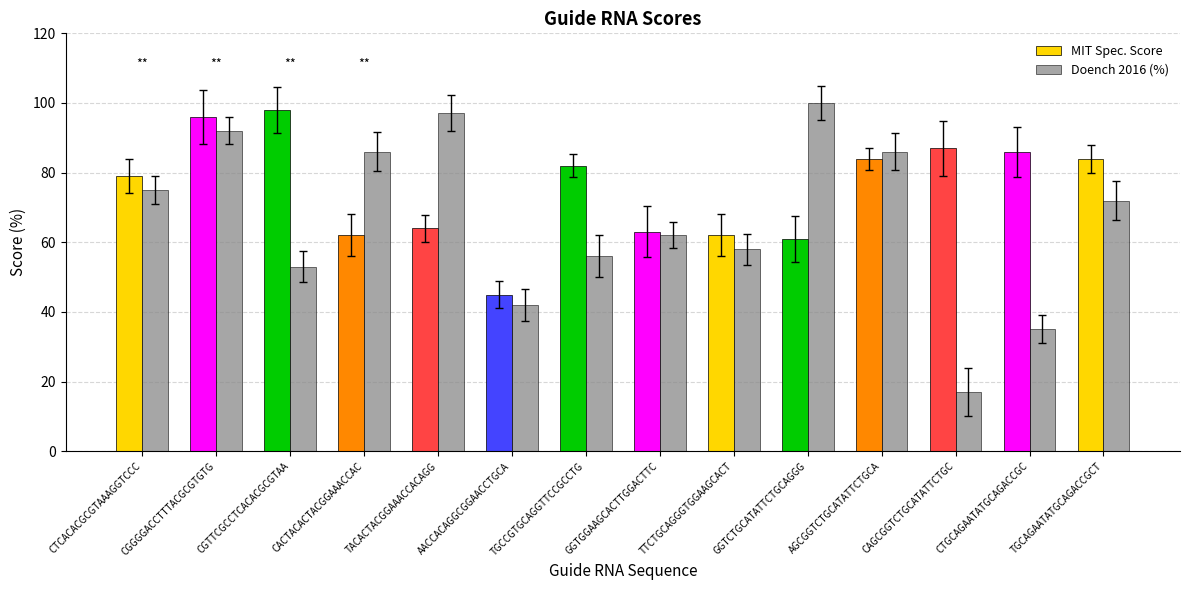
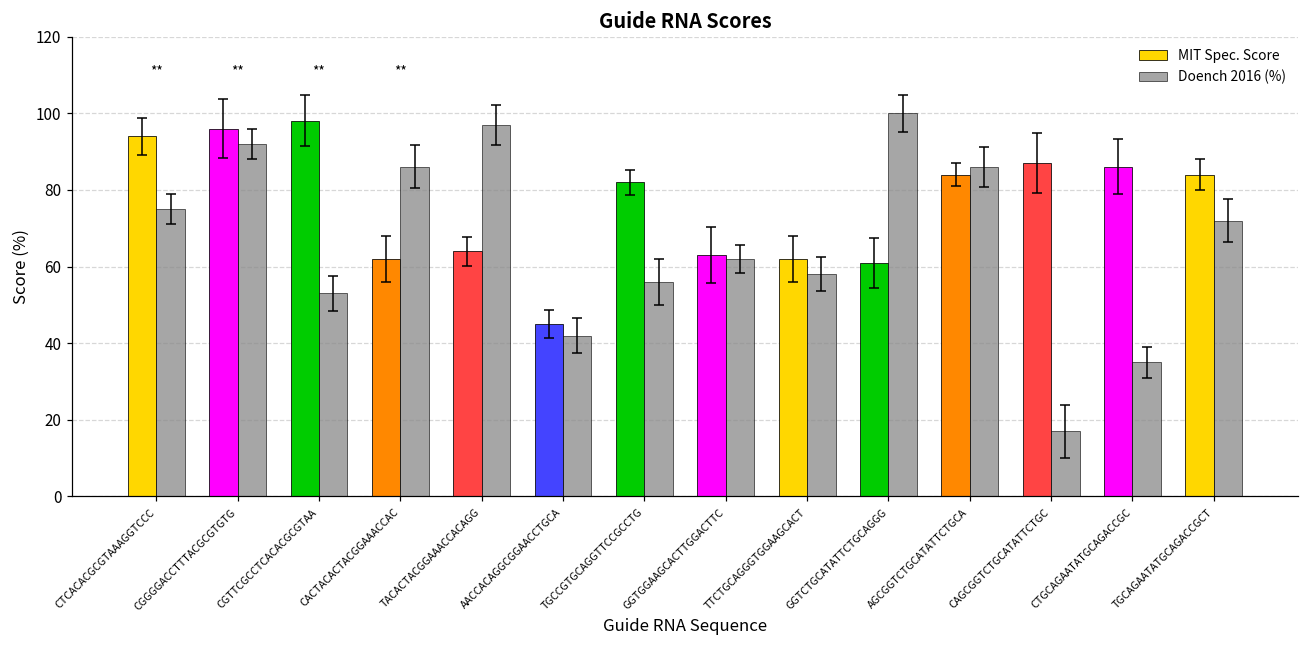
  {
    "MIT Spec. Score": {
-     "CTCACACGCGTAAAGGTCCC": 79,
+     "CTCACACGCGTAAAGGTCCC": 94,
      "CGGGGACCTTTACGCGTGTG": 96,
      "CGTTCGCCTCACACGCGTAA": 98,
      "CACTACACTACGGAAACCAC": 62,
      "TACACTACGGAAACCACAGG": 64,
      "AACCACAGGCGGAACCTGCA": 45,
      "TGCCGTGCAGGTTCCGCCTG": 82,
      "GGTGGAAGCACTTGGACTTC": 63,
      "TTCTGCAGGGTGGAAGCACT": 62,
      "GGTCTGCATATTCTGCAGGG": 61,
      "AGCGGTCTGCATATTCTGCA": 84,
      "CAGCGGTCTGCATATTCTGC": 87,
      "CTGCAGAATATGCAGACCGC": 86,
      "TGCAGAATATGCAGACCGCT": 84
    },
    "Doench 2016 (%)": {
      "CTCACACGCGTAAAGGTCCC": 75,
      "CGGGGACCTTTACGCGTGTG": 92,
      "CGTTCGCCTCACACGCGTAA": 53,
      "CACTACACTACGGAAACCAC": 86,
      "TACACTACGGAAACCACAGG": 97,
      "AACCACAGGCGGAACCTGCA": 42,
      "TGCCGTGCAGGTTCCGCCTG": 56,
      "GGTGGAAGCACTTGGACTTC": 62,
      "TTCTGCAGGGTGGAAGCACT": 58,
      "GGTCTGCATATTCTGCAGGG": 100,
      "AGCGGTCTGCATATTCTGCA": 86,
      "CAGCGGTCTGCATATTCTGC": 17,
      "CTGCAGAATATGCAGACCGC": 35,
      "TGCAGAATATGCAGACCGCT": 72
    }
  }
